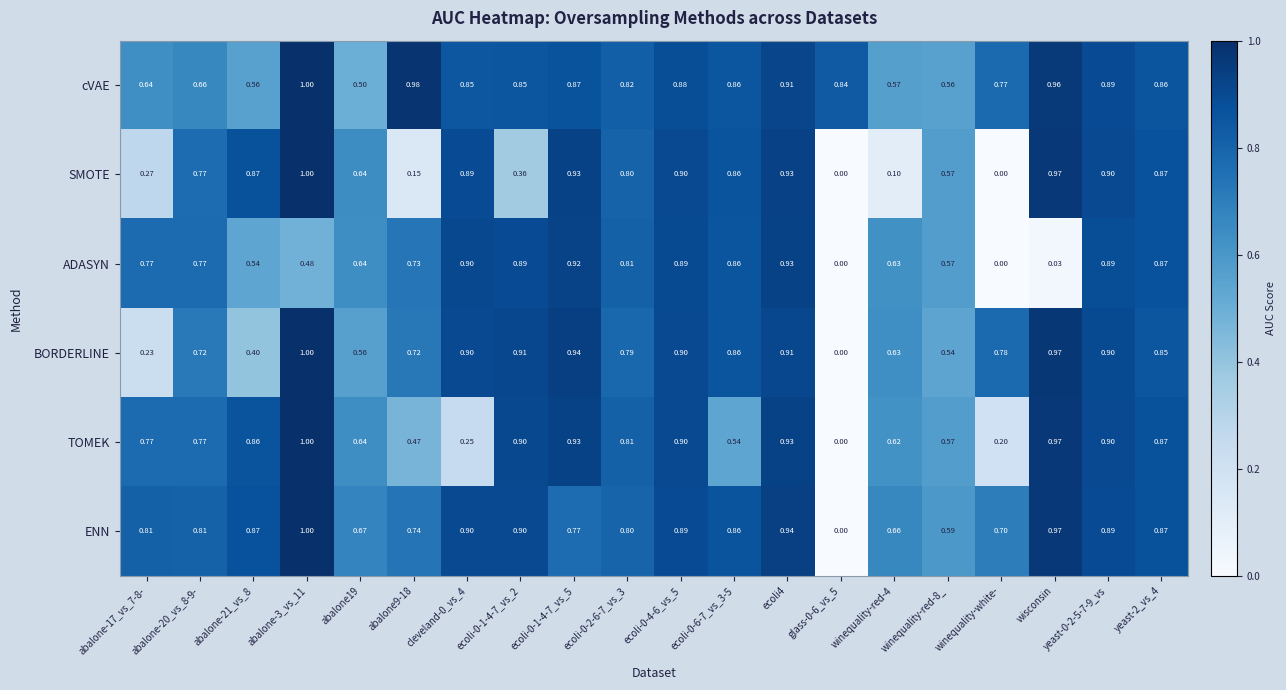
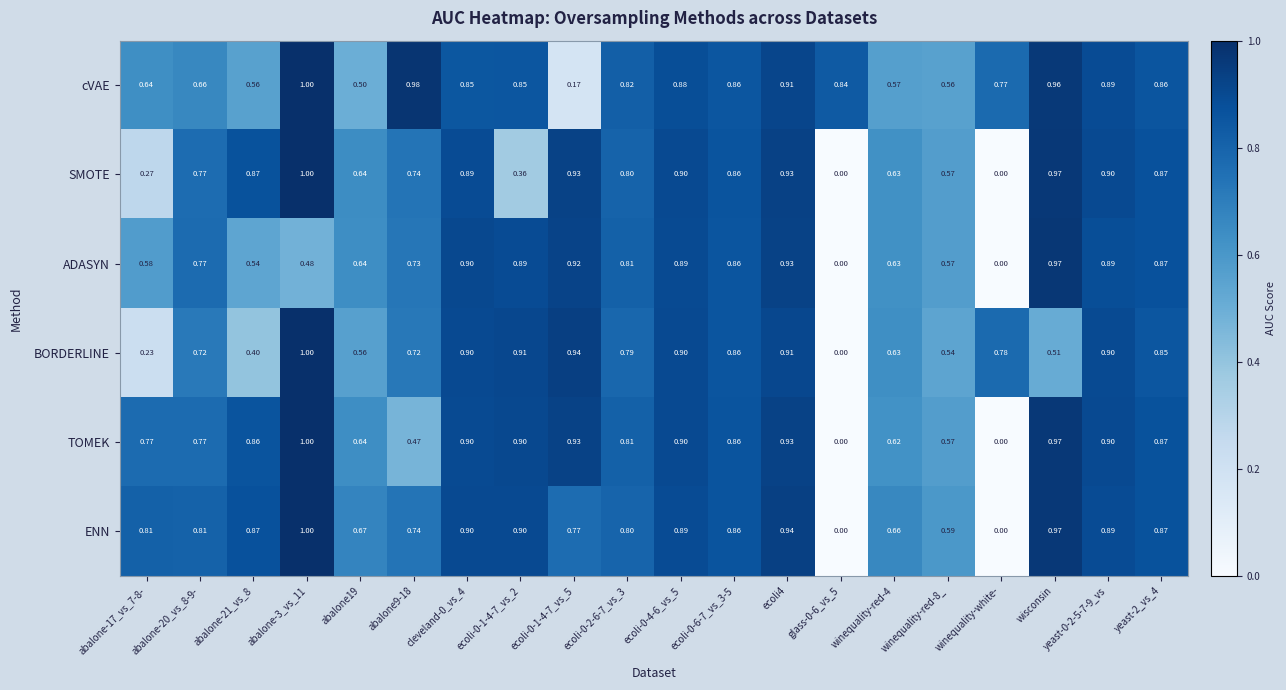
  {
    "cVAE": {
      "abalone-17_vs_7-8-": 0.64,
      "abalone-20_vs_8-9-": 0.66,
      "abalone-21_vs_8": 0.56,
      "abalone-3_vs_11": 1.00,
      "abalone19": 0.50,
      "abalone9-18": 0.98,
      "cleveland-0_vs_4": 0.85,
      "ecoli-0-1-4-7_vs_2": 0.85,
-     "ecoli-0-1-4-7_vs_5": 0.87,
+     "ecoli-0-1-4-7_vs_5": 0.17,
      "ecoli-0-2-6-7_vs_3": 0.82,
      "ecoli-0-4-6_vs_5": 0.88,
      "ecoli-0-6-7_vs_3-5": 0.86,
      "ecoli4": 0.91,
      "glass-0-6_vs_5": 0.84,
      "winequality-red-4": 0.57,
      "winequality-red-8_": 0.56,
      "winequality-white-": 0.77,
      "wisconsin": 0.96,
      "yeast-0-2-5-7-9_vs": 0.89,
      "yeast-2_vs_4": 0.86
    },
    "SMOTE": {
      "abalone-17_vs_7-8-": 0.27,
      "abalone-20_vs_8-9-": 0.77,
      "abalone-21_vs_8": 0.87,
      "abalone-3_vs_11": 1.00,
      "abalone19": 0.64,
-     "abalone9-18": 0.15,
+     "abalone9-18": 0.74,
      "cleveland-0_vs_4": 0.89,
      "ecoli-0-1-4-7_vs_2": 0.36,
      "ecoli-0-1-4-7_vs_5": 0.93,
      "ecoli-0-2-6-7_vs_3": 0.80,
      "ecoli-0-4-6_vs_5": 0.90,
      "ecoli-0-6-7_vs_3-5": 0.86,
      "ecoli4": 0.93,
      "glass-0-6_vs_5": 0.00,
-     "winequality-red-4": 0.10,
+     "winequality-red-4": 0.63,
      "winequality-red-8_": 0.57,
      "winequality-white-": 0.00,
      "wisconsin": 0.97,
      "yeast-0-2-5-7-9_vs": 0.90,
      "yeast-2_vs_4": 0.87
    },
    "ADASYN": {
-     "abalone-17_vs_7-8-": 0.77,
+     "abalone-17_vs_7-8-": 0.58,
      "abalone-20_vs_8-9-": 0.77,
      "abalone-21_vs_8": 0.54,
      "abalone-3_vs_11": 0.48,
      "abalone19": 0.64,
      "abalone9-18": 0.73,
      "cleveland-0_vs_4": 0.90,
      "ecoli-0-1-4-7_vs_2": 0.89,
      "ecoli-0-1-4-7_vs_5": 0.92,
      "ecoli-0-2-6-7_vs_3": 0.81,
      "ecoli-0-4-6_vs_5": 0.89,
      "ecoli-0-6-7_vs_3-5": 0.86,
      "ecoli4": 0.93,
      "glass-0-6_vs_5": 0.00,
      "winequality-red-4": 0.63,
      "winequality-red-8_": 0.57,
      "winequality-white-": 0.00,
-     "wisconsin": 0.03,
+     "wisconsin": 0.97,
      "yeast-0-2-5-7-9_vs": 0.89,
      "yeast-2_vs_4": 0.87
    },
    "BORDERLINE": {
      "abalone-17_vs_7-8-": 0.23,
      "abalone-20_vs_8-9-": 0.72,
      "abalone-21_vs_8": 0.40,
      "abalone-3_vs_11": 1.00,
      "abalone19": 0.56,
      "abalone9-18": 0.72,
      "cleveland-0_vs_4": 0.90,
      "ecoli-0-1-4-7_vs_2": 0.91,
      "ecoli-0-1-4-7_vs_5": 0.94,
      "ecoli-0-2-6-7_vs_3": 0.79,
      "ecoli-0-4-6_vs_5": 0.90,
      "ecoli-0-6-7_vs_3-5": 0.86,
      "ecoli4": 0.91,
      "glass-0-6_vs_5": 0.00,
      "winequality-red-4": 0.63,
      "winequality-red-8_": 0.54,
      "winequality-white-": 0.78,
-     "wisconsin": 0.97,
+     "wisconsin": 0.51,
      "yeast-0-2-5-7-9_vs": 0.90,
      "yeast-2_vs_4": 0.85
    },
    "TOMEK": {
      "abalone-17_vs_7-8-": 0.77,
      "abalone-20_vs_8-9-": 0.77,
      "abalone-21_vs_8": 0.86,
      "abalone-3_vs_11": 1.00,
      "abalone19": 0.64,
      "abalone9-18": 0.47,
-     "cleveland-0_vs_4": 0.25,
+     "cleveland-0_vs_4": 0.90,
      "ecoli-0-1-4-7_vs_2": 0.90,
      "ecoli-0-1-4-7_vs_5": 0.93,
      "ecoli-0-2-6-7_vs_3": 0.81,
      "ecoli-0-4-6_vs_5": 0.90,
-     "ecoli-0-6-7_vs_3-5": 0.54,
+     "ecoli-0-6-7_vs_3-5": 0.86,
      "ecoli4": 0.93,
      "glass-0-6_vs_5": 0.00,
      "winequality-red-4": 0.62,
      "winequality-red-8_": 0.57,
-     "winequality-white-": 0.20,
+     "winequality-white-": 0.00,
      "wisconsin": 0.97,
      "yeast-0-2-5-7-9_vs": 0.90,
      "yeast-2_vs_4": 0.87
    },
    "ENN": {
      "abalone-17_vs_7-8-": 0.81,
      "abalone-20_vs_8-9-": 0.81,
      "abalone-21_vs_8": 0.87,
      "abalone-3_vs_11": 1.00,
      "abalone19": 0.67,
      "abalone9-18": 0.74,
      "cleveland-0_vs_4": 0.90,
      "ecoli-0-1-4-7_vs_2": 0.90,
      "ecoli-0-1-4-7_vs_5": 0.77,
      "ecoli-0-2-6-7_vs_3": 0.80,
      "ecoli-0-4-6_vs_5": 0.89,
      "ecoli-0-6-7_vs_3-5": 0.86,
      "ecoli4": 0.94,
      "glass-0-6_vs_5": 0.00,
      "winequality-red-4": 0.66,
      "winequality-red-8_": 0.59,
-     "winequality-white-": 0.70,
+     "winequality-white-": 0.00,
      "wisconsin": 0.97,
      "yeast-0-2-5-7-9_vs": 0.89,
      "yeast-2_vs_4": 0.87
    }
  }
